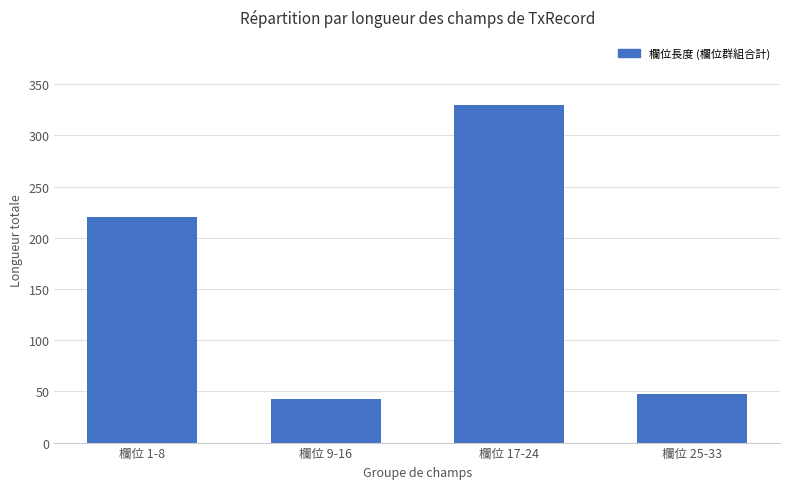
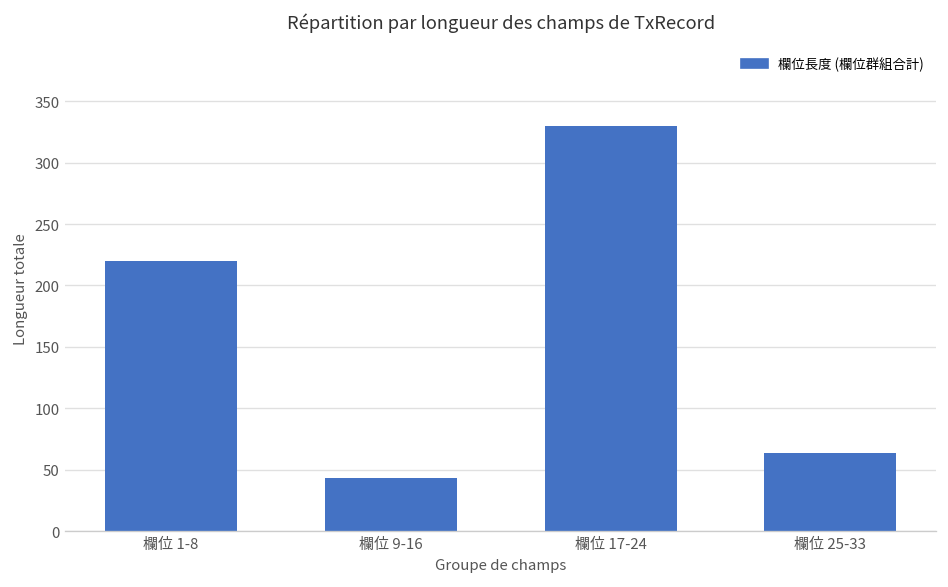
  {
    "欄位 1-8": 220,
    "欄位 9-16": 43,
    "欄位 17-24": 330,
-   "欄位 25-33": 47
+   "欄位 25-33": 64
  }
